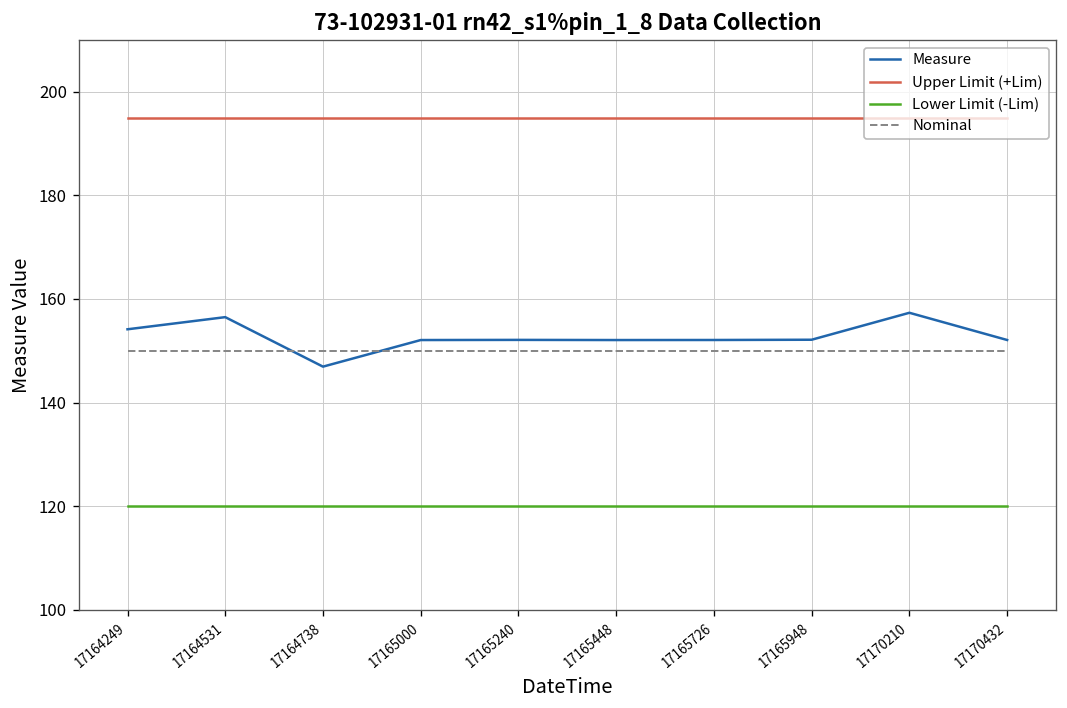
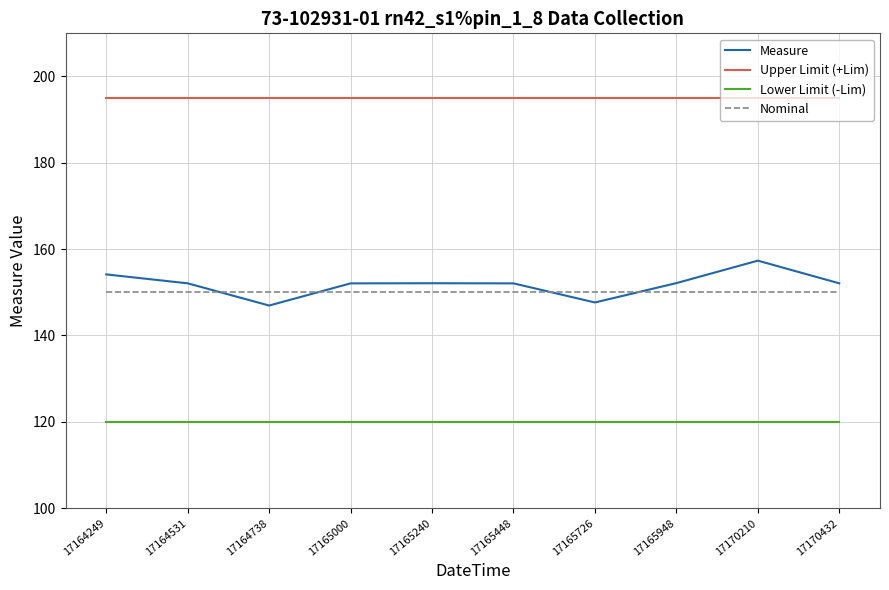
  {
    "Measure": {
      "17164249": 154,
-     "17164531": 156,
+     "17164531": 152,
      "17164738": 147,
      "17165000": 152,
      "17165240": 152,
      "17165448": 152,
-     "17165726": 152,
+     "17165726": 148,
      "17165948": 152,
      "17170210": 157,
      "17170432": 152
    },
    "Upper Limit (+Lim)": {
      "17164249": 195,
      "17164531": 195,
      "17164738": 195,
      "17165000": 195,
      "17165240": 195,
      "17165448": 195,
      "17165726": 195,
      "17165948": 195
    },
    "Lower Limit (-Lim)": {
      "17164249": 120,
      "17164531": 120,
      "17164738": 120,
      "17165000": 120,
      "17165240": 120,
      "17165448": 120,
      "17165726": 120,
      "17165948": 120,
      "17170210": 120,
      "17170432": 120
    },
    "Nominal": {
      "17164249": 150,
      "17164531": 150,
      "17164738": 150,
      "17165000": 150,
      "17165240": 150,
      "17165448": 150,
      "17165726": 150,
      "17165948": 150,
      "17170210": 150,
      "17170432": 150
    }
  }
